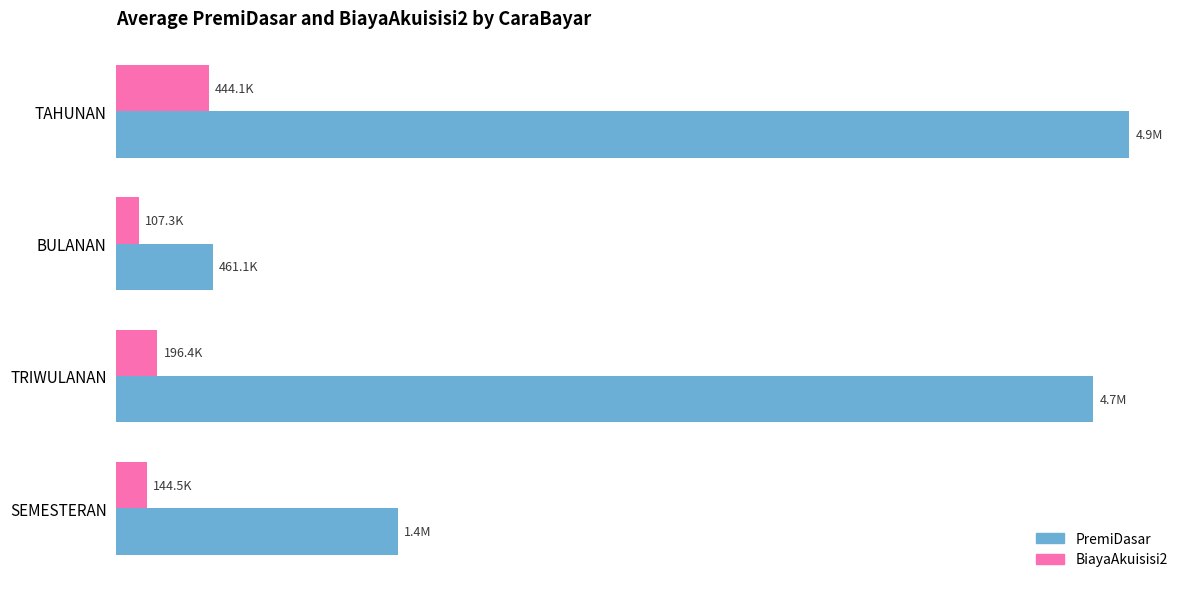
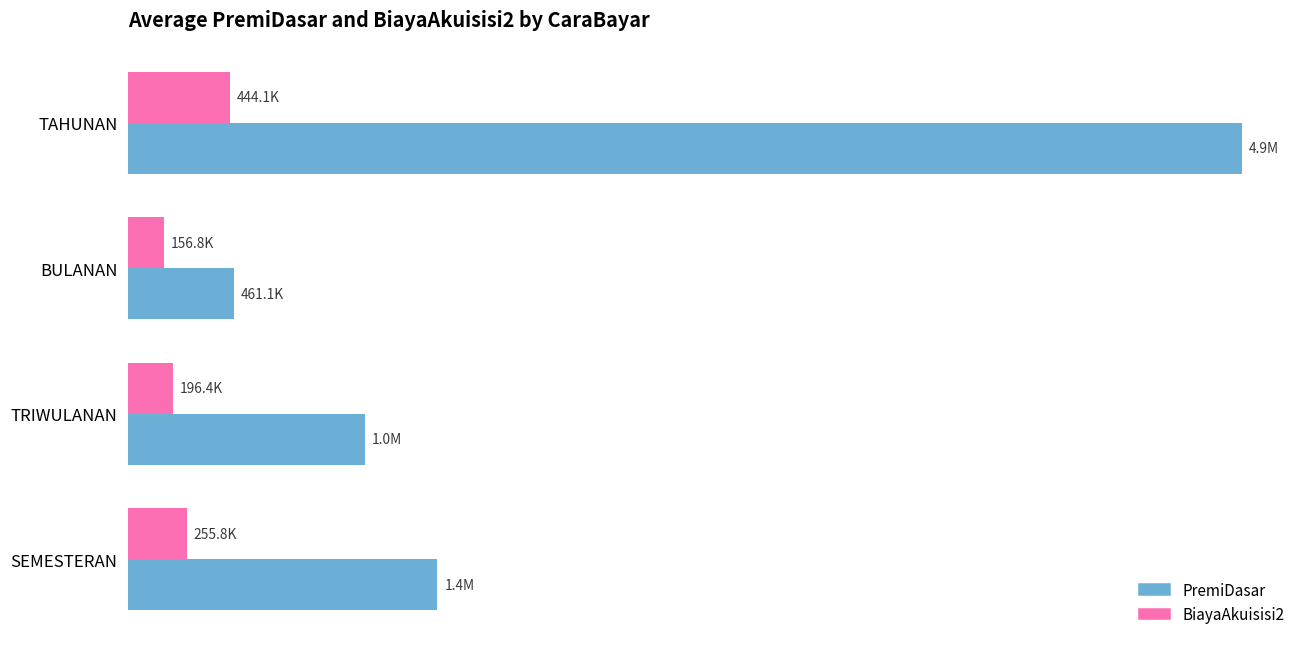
  {
    "PremiDasar": {
      "TAHUNAN": "4.9M",
      "BULANAN": "461.1K",
-     "TRIWULANAN": "4.7M",
+     "TRIWULANAN": "1.0M",
      "SEMESTERAN": "1.4M"
    },
    "BiayaAkuisisi2": {
      "TAHUNAN": "444.1K",
-     "BULANAN": "107.3K",
+     "BULANAN": "156.8K",
      "TRIWULANAN": "196.4K",
-     "SEMESTERAN": "144.5K"
+     "SEMESTERAN": "255.8K"
    }
  }
